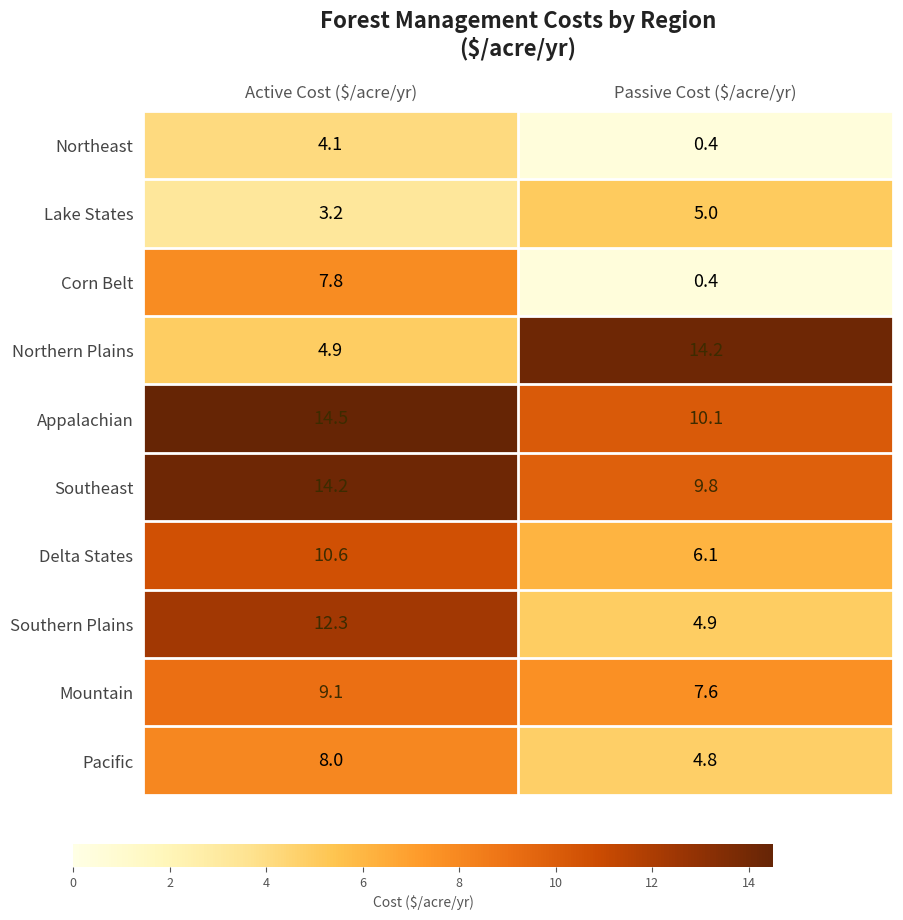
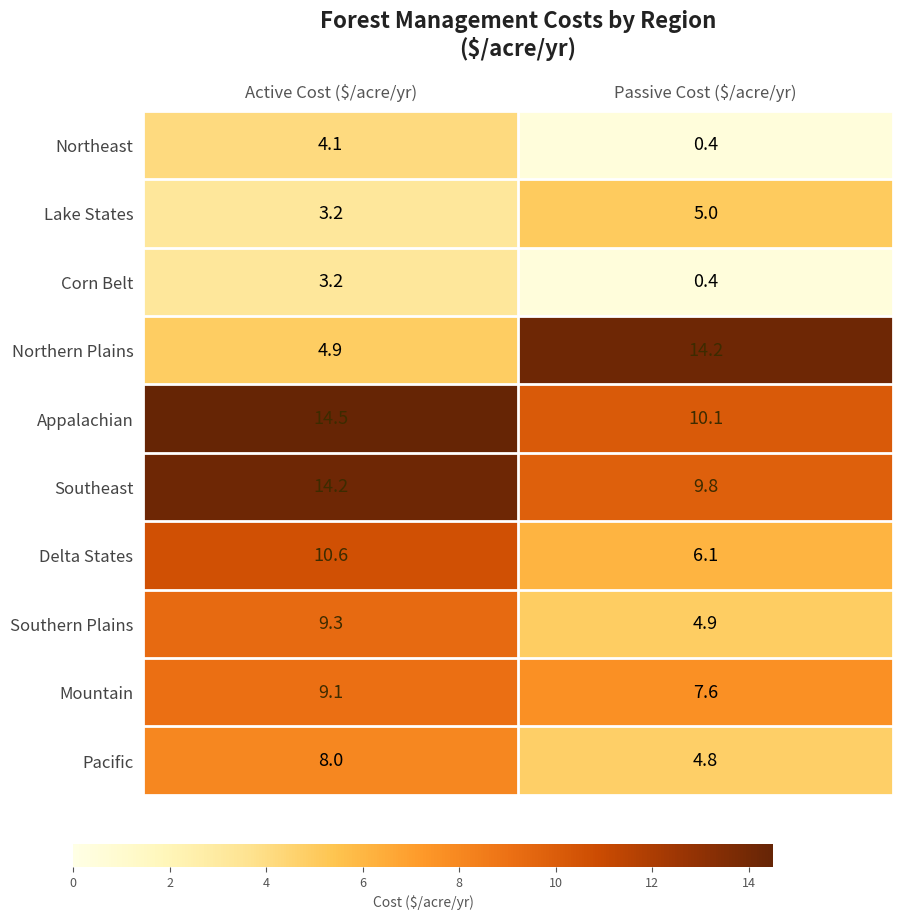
  {
    "Northeast": {
      "Active Cost ($/acre/yr)": 4.1,
      "Passive Cost ($/acre/yr)": 0.4
    },
    "Lake States": {
      "Active Cost ($/acre/yr)": 3.2,
      "Passive Cost ($/acre/yr)": 5.0
    },
    "Corn Belt": {
-     "Active Cost ($/acre/yr)": 7.8,
+     "Active Cost ($/acre/yr)": 3.2,
      "Passive Cost ($/acre/yr)": 0.4
    },
    "Northern Plains": {
      "Active Cost ($/acre/yr)": 4.9,
      "Passive Cost ($/acre/yr)": 14.2
    },
    "Appalachian": {
      "Passive Cost ($/acre/yr)": 10.1
    },
    "Southeast": {
      "Active Cost ($/acre/yr)": 14.2,
      "Passive Cost ($/acre/yr)": 9.8
    },
    "Delta States": {
      "Active Cost ($/acre/yr)": 10.6,
      "Passive Cost ($/acre/yr)": 6.1
    },
    "Southern Plains": {
-     "Active Cost ($/acre/yr)": 12.3,
+     "Active Cost ($/acre/yr)": 9.3,
      "Passive Cost ($/acre/yr)": 4.9
    },
    "Mountain": {
      "Active Cost ($/acre/yr)": 9.1,
      "Passive Cost ($/acre/yr)": 7.6
    },
    "Pacific": {
      "Active Cost ($/acre/yr)": 8.0,
      "Passive Cost ($/acre/yr)": 4.8
    }
  }
